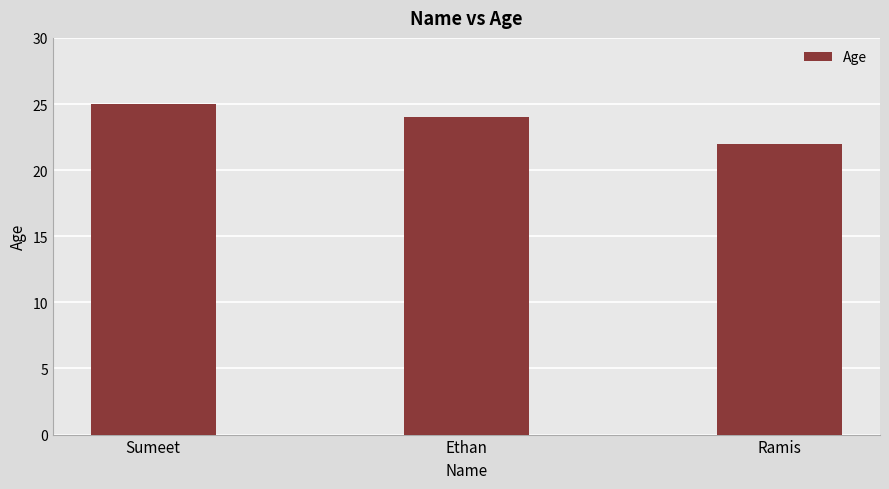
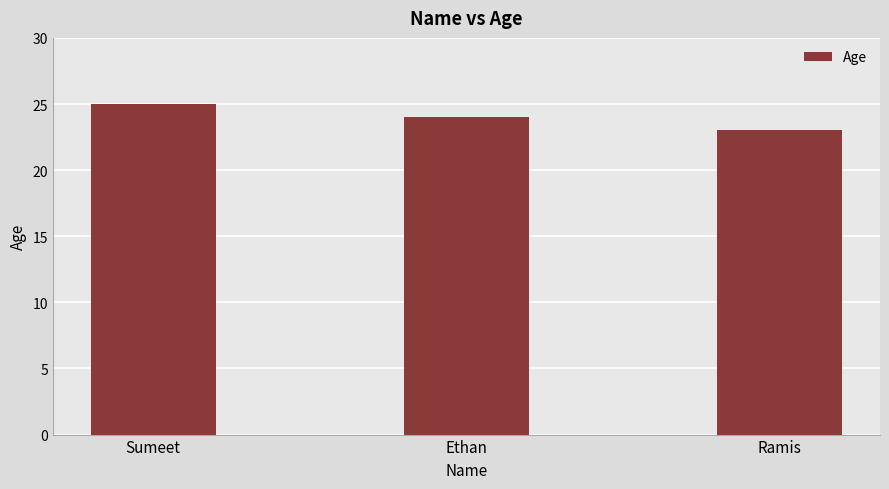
  {
    "Sumeet": 25,
    "Ethan": 24,
-   "Ramis": 22
+   "Ramis": 23
  }
